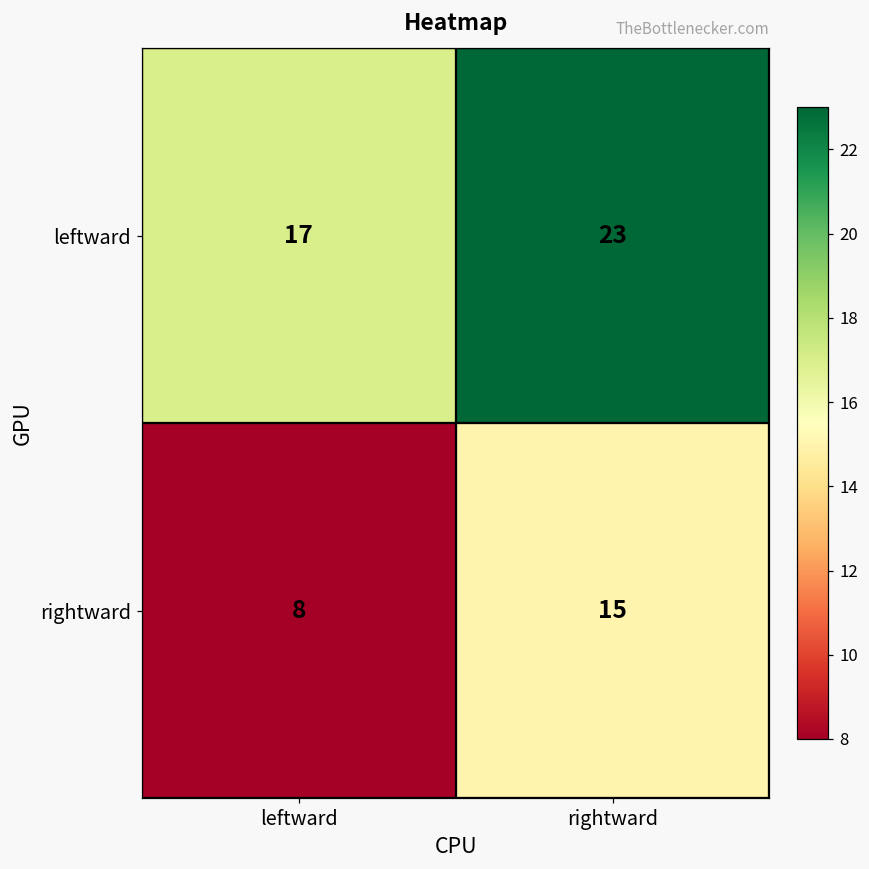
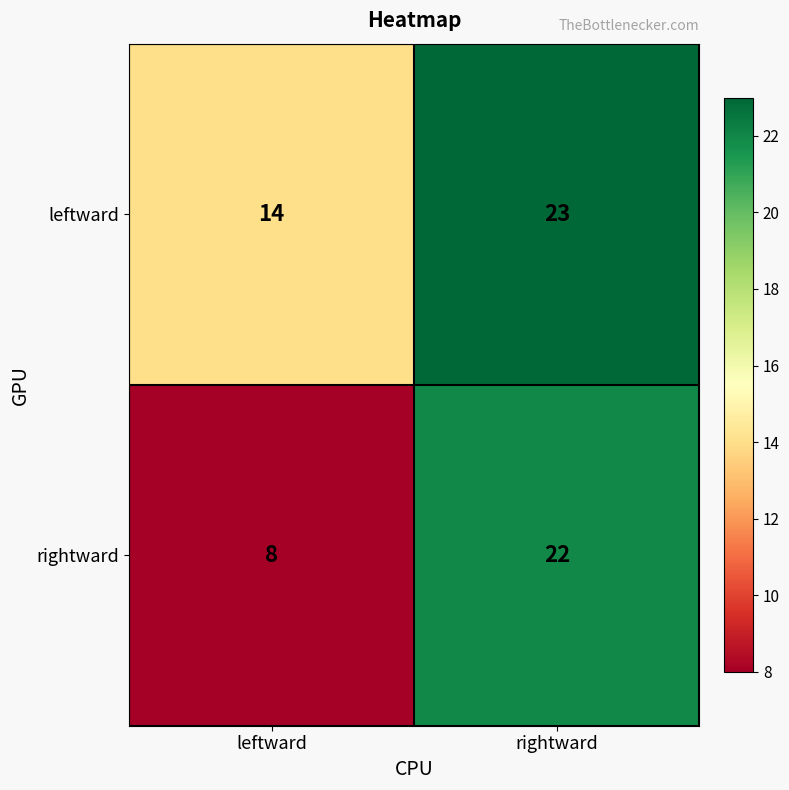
  {
    "leftward": {
-     "leftward": 17,
+     "leftward": 14,
      "rightward": 23
    },
    "rightward": {
      "leftward": 8,
-     "rightward": 15
+     "rightward": 22
    }
  }
